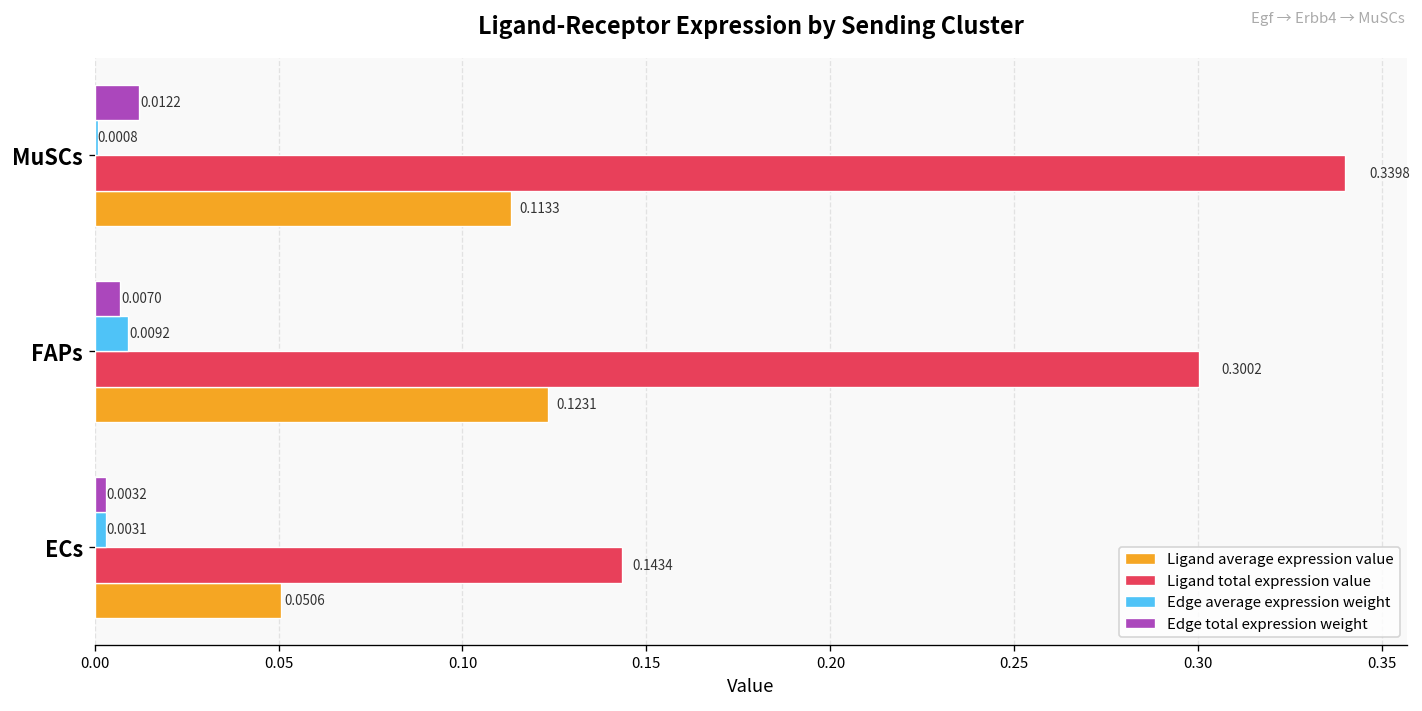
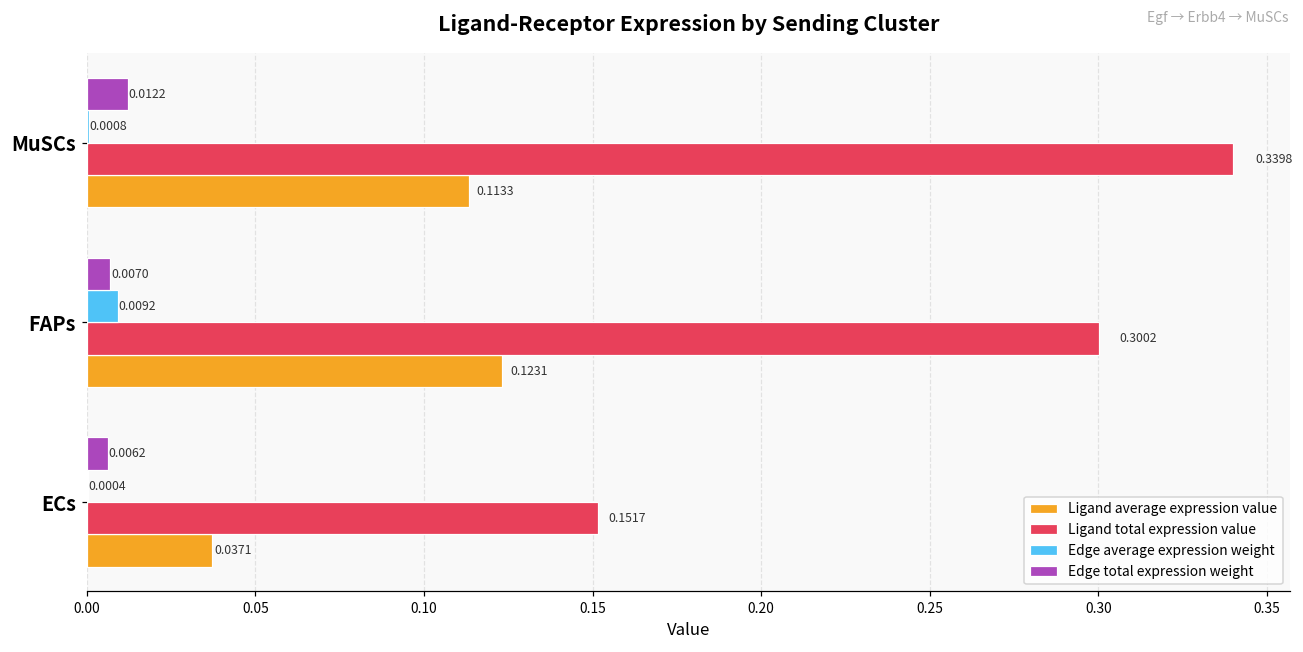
  {
    "Ligand average expression value": {
      "MuSCs": 0.1133,
      "FAPs": 0.1231,
-     "ECs": 0.0506
+     "ECs": 0.0371
    },
    "Ligand total expression value": {
      "MuSCs": 0.3398,
      "FAPs": 0.3002,
-     "ECs": 0.1434
+     "ECs": 0.1517
    },
    "Edge average expression weight": {
      "MuSCs": 0.0008,
      "FAPs": 0.0092,
-     "ECs": 0.0031
+     "ECs": 0.0004
    },
    "Edge total expression weight": {
      "MuSCs": 0.0122,
      "FAPs": 0.0070,
-     "ECs": 0.0032
+     "ECs": 0.0062
    }
  }
